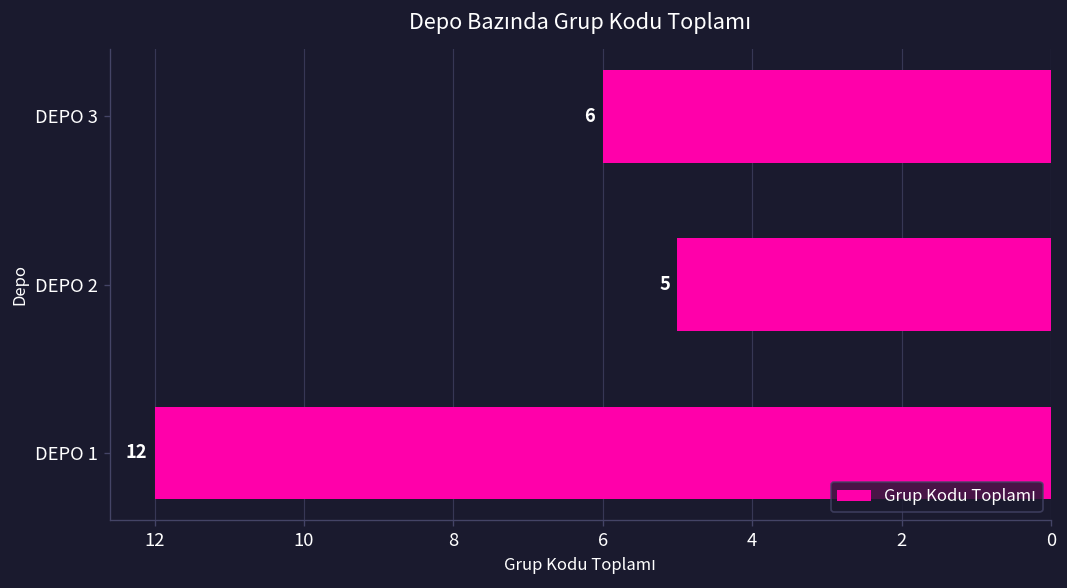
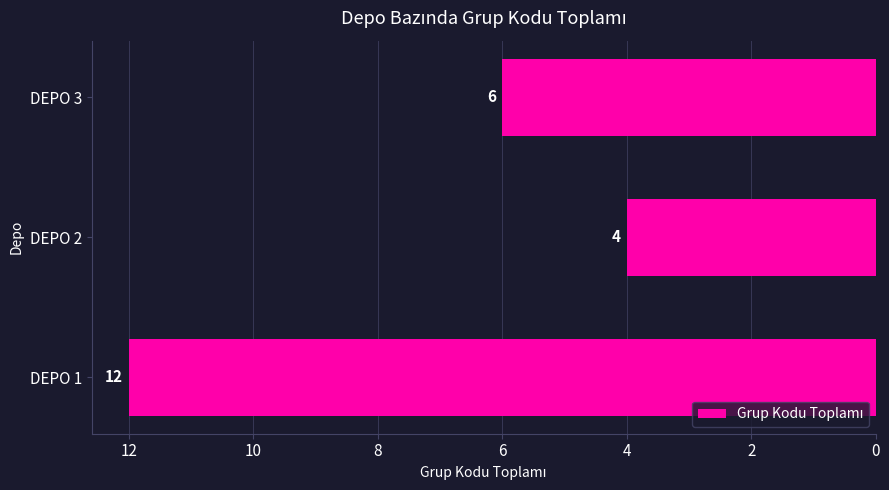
  {
    "DEPO 3": 6,
-   "DEPO 2": 5,
+   "DEPO 2": 4,
    "DEPO 1": 12
  }
